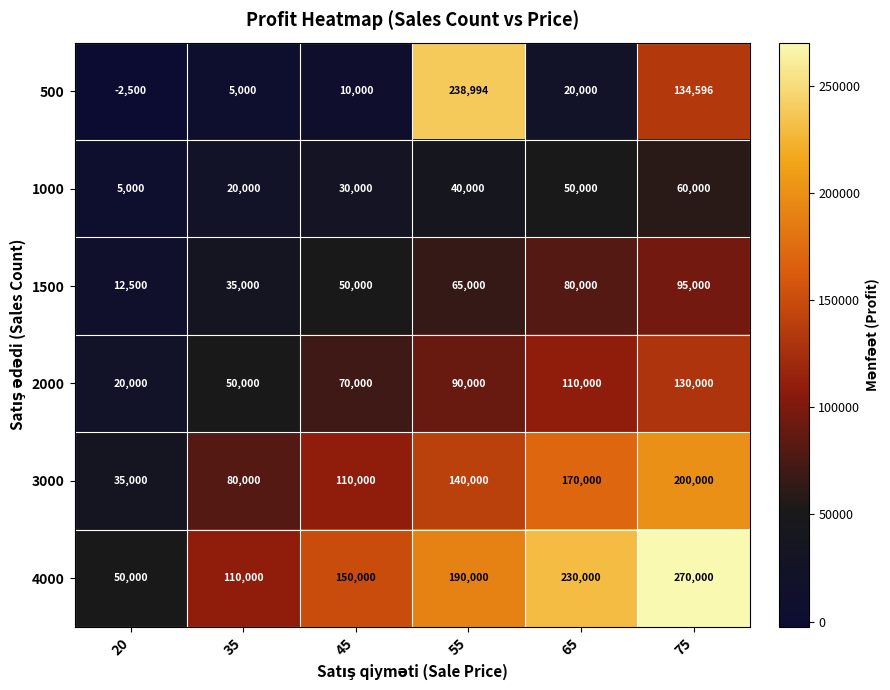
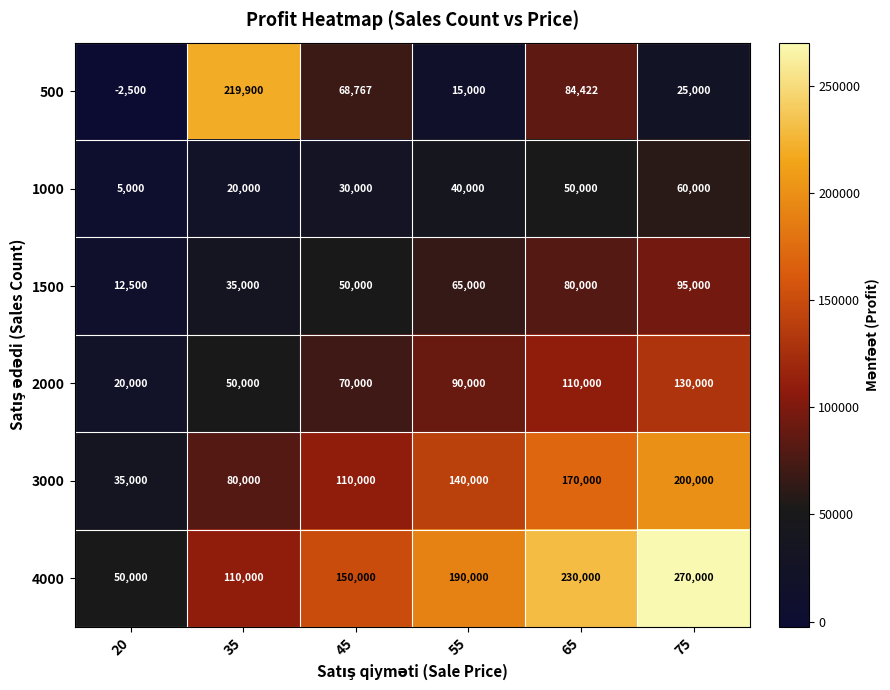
  {
    "500": {
      "20": "-2,500",
-     "35": "5,000",
-     "45": "10,000",
-     "55": "238,994",
-     "65": "20,000",
-     "75": "134,596"
+     "35": "219,900",
+     "45": "68,767",
+     "55": "15,000",
+     "65": "84,422",
+     "75": "25,000"
    },
    "1000": {
      "20": "5,000",
      "35": "20,000",
      "45": "30,000",
      "55": "40,000",
      "65": "50,000",
      "75": "60,000"
    },
    "1500": {
      "20": "12,500",
      "35": "35,000",
      "45": "50,000",
      "55": "65,000",
      "65": "80,000",
      "75": "95,000"
    },
    "2000": {
      "20": "20,000",
      "35": "50,000",
      "45": "70,000",
      "55": "90,000",
      "65": "110,000",
      "75": "130,000"
    },
    "3000": {
      "20": "35,000",
      "35": "80,000",
      "45": "110,000",
      "55": "140,000",
      "65": "170,000",
      "75": "200,000"
    },
    "4000": {
      "20": "50,000",
      "35": "110,000",
      "45": "150,000",
      "55": "190,000",
      "65": "230,000",
      "75": "270,000"
    }
  }
